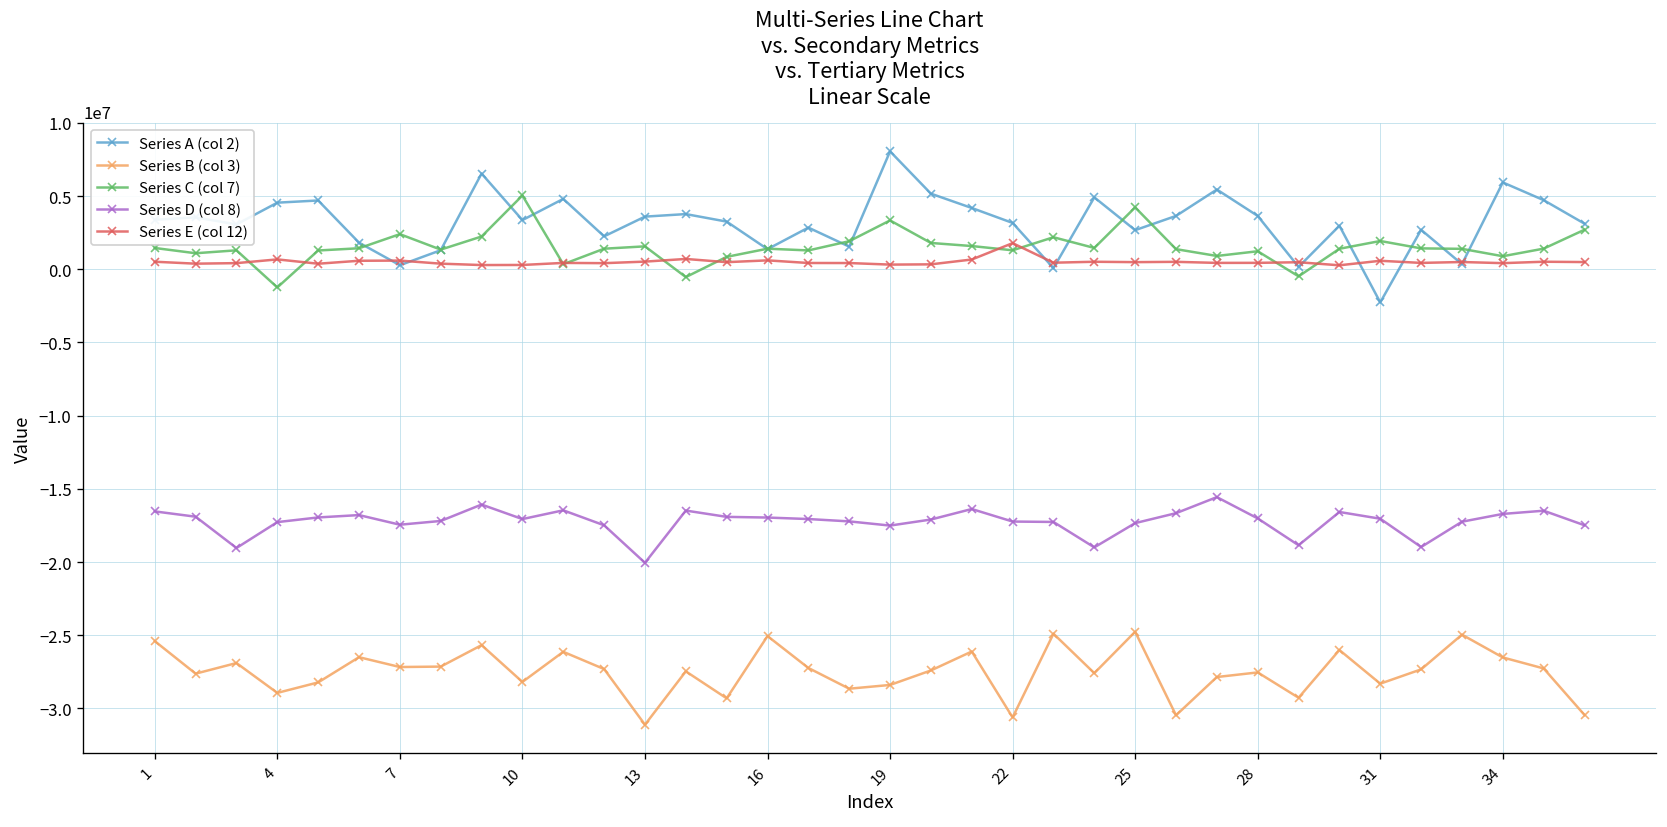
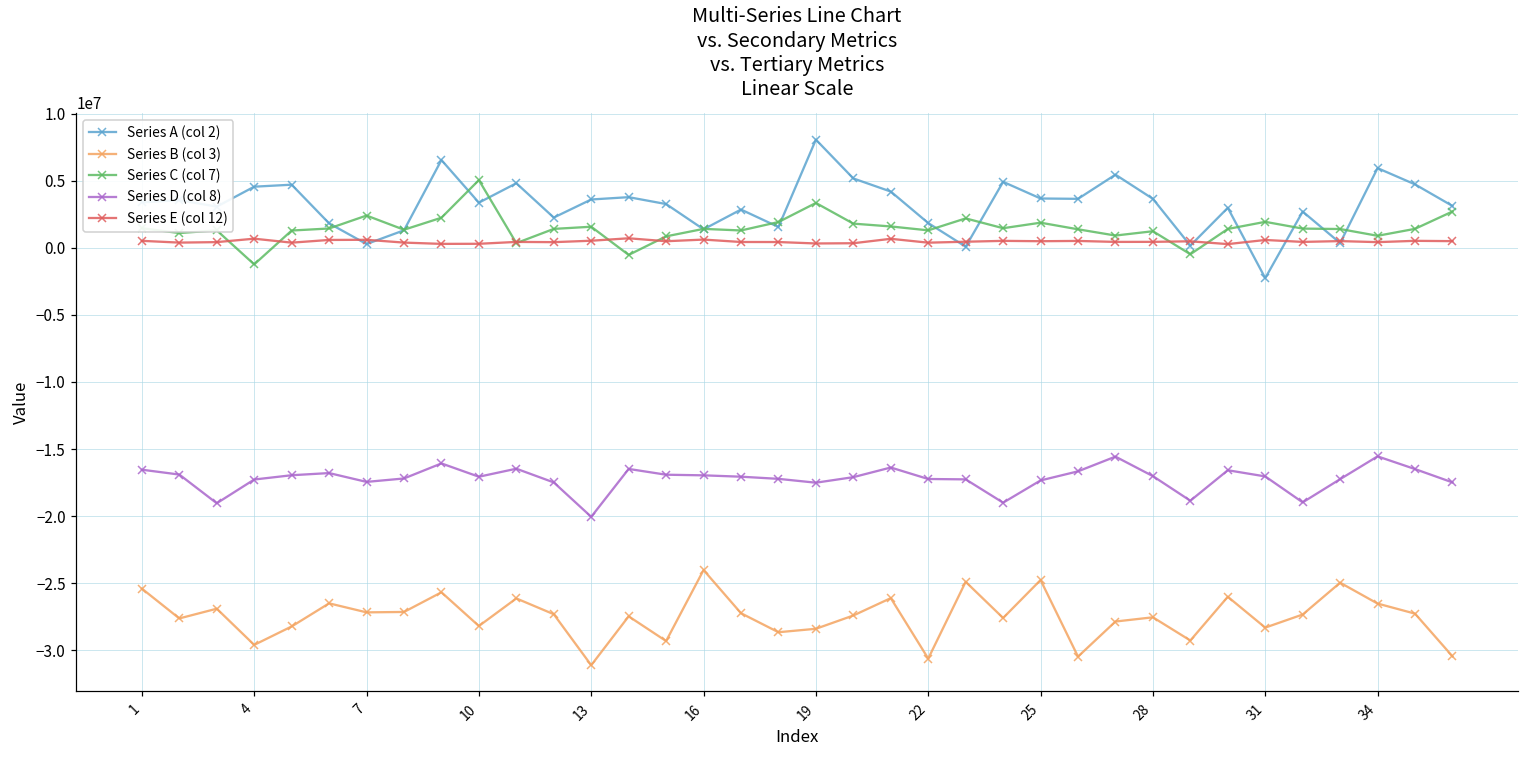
  {
    "Series A (col 2)": {
      "4": 4500000,
      "7": 300000,
      "10": 3400000,
      "13": 3600000,
      "19": 8100000,
-     "22": 3200000,
-     "25": 2700000,
+     "22": 1800000,
+     "25": 3700000,
      "28": 3600000,
      "31": -2300000,
      "34": 5900000
    },
    "Series B (col 3)": {
      "1": -25400000,
-     "4": -28900000,
+     "4": -29600000,
      "7": -27200000,
      "10": -28200000,
      "13": -31100000,
-     "16": -25100000,
+     "16": -24000000,
      "19": -28400000,
      "22": -30600000,
      "25": -24800000,
      "28": -27500000,
      "31": -28300000,
      "34": -26500000
    },
    "Series C (col 7)": {
      "4": -1200000,
      "7": 2400000,
      "10": 5000000,
      "13": 1600000,
      "19": 3300000,
      "22": 1300000,
-     "25": 4200000,
+     "25": 1900000,
      "28": 1200000,
      "31": 1900000,
      "34": 900000
    },
    "Series D (col 8)": {
      "1": -16500000,
      "4": -17300000,
      "7": -17500000,
      "10": -17100000,
      "13": -20100000,
      "16": -17000000,
      "19": -17500000,
      "22": -17200000,
      "25": -17300000,
      "28": -17000000,
      "31": -17000000,
-     "34": -16700000
+     "34": -15500000
    },
    "Series E (col 12)": {
      "1": 500000,
      "4": 700000,
      "7": 600000,
      "10": 300000,
      "13": 500000,
      "16": 600000,
      "19": 300000,
-     "22": 1800000,
+     "22": 400000,
      "25": 500000,
      "28": 400000,
      "31": 600000,
      "34": 400000
    }
  }
